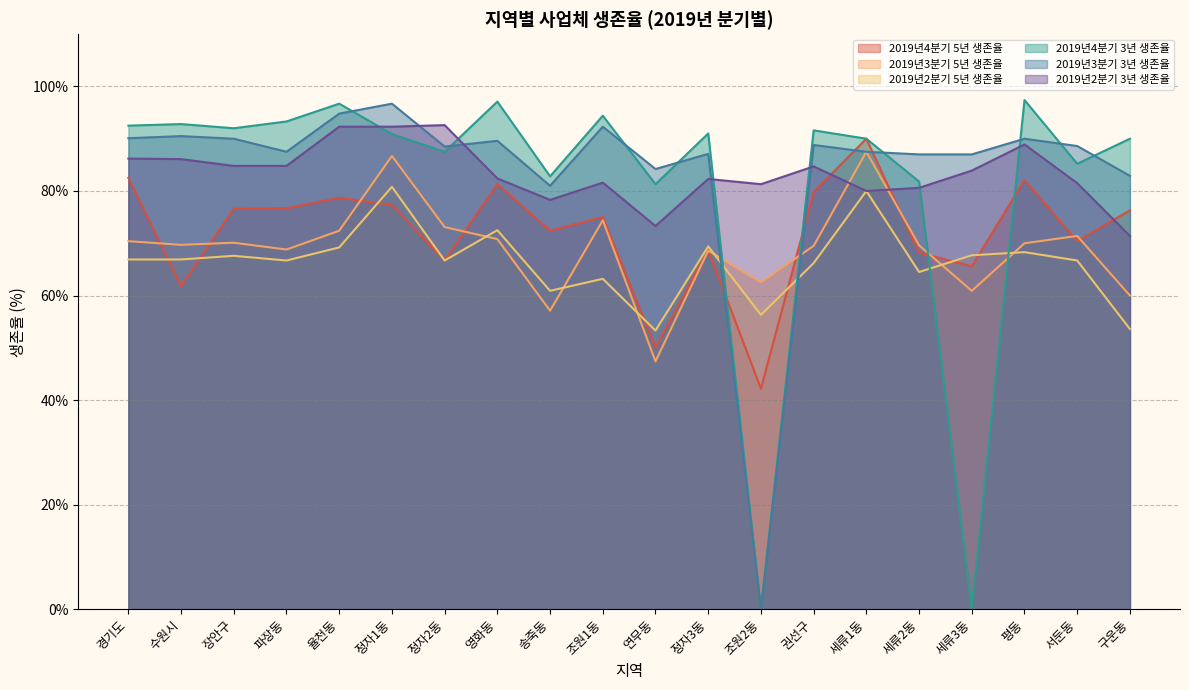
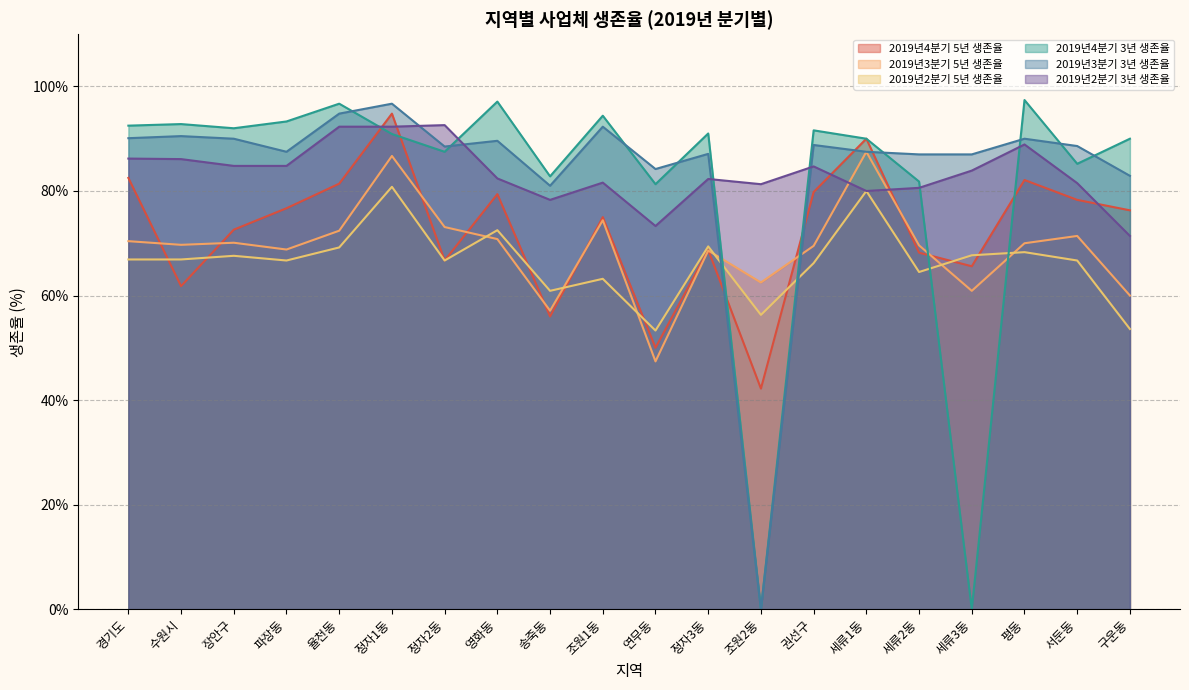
  {
    "2019년4분기 5년 생존율": {
      "경기도": "83%",
      "수원시": "62%",
-     "장안구": "77%",
+     "장안구": "73%",
      "파장동": "77%",
-     "율천동": "79%",
-     "정자1동": "77%",
-     "영화동": "81%",
-     "송죽동": "72%",
+     "율천동": "81%",
+     "정자1동": "95%",
+     "영화동": "79%",
+     "송죽동": "56%",
      "조원1동": "75%",
      "연무동": "50%",
      "조원2동": "42%",
      "권선구": "80%",
      "세류2동": "68%",
      "세류3동": "66%",
      "평동": "82%",
-     "서둔동": "70%",
+     "서둔동": "78%",
      "구운동": "76%"
    }
  }
